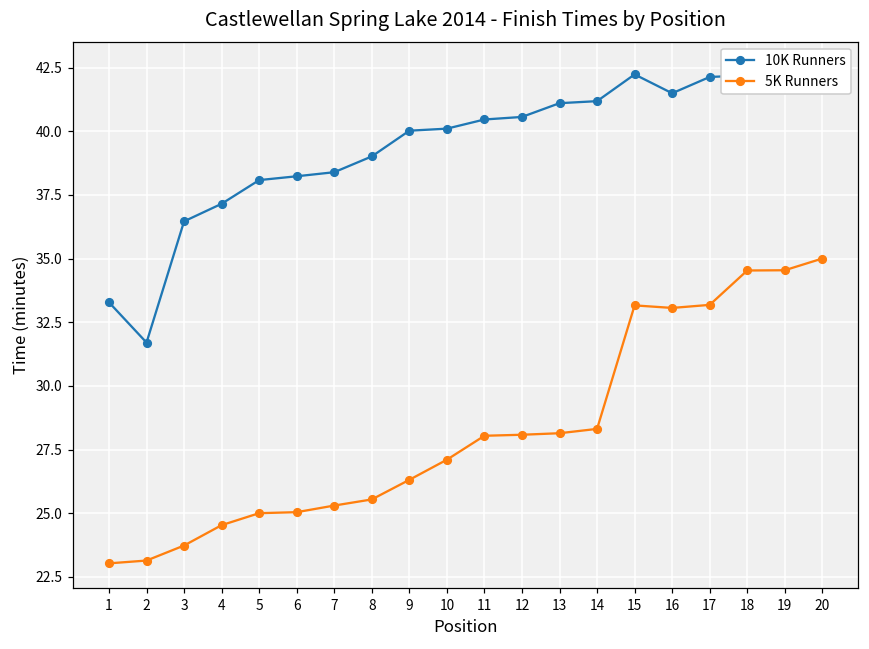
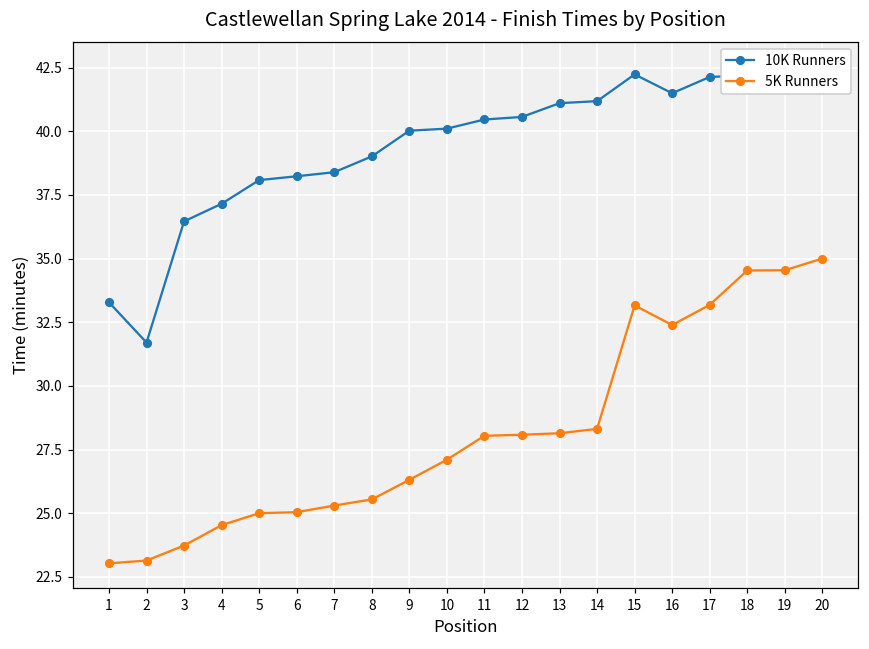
  {
    "10K Runners": {
      "1": 33.3,
      "2": 31.7,
      "3": 36.5,
      "4": 37.2,
      "5": 38.1,
      "6": 38.2,
      "7": 38.4,
      "8": 39.0,
      "9": 40.0,
      "10": 40.1,
      "11": 40.5,
      "12": 40.6,
      "13": 41.1,
      "14": 41.2,
      "15": 42.2,
      "16": 41.5,
      "17": 42.1
    },
    "5K Runners": {
      "1": 23.0,
      "2": 23.1,
      "3": 23.7,
      "4": 24.5,
      "5": 25.0,
      "6": 25.0,
      "7": 25.3,
      "8": 25.5,
      "9": 26.3,
      "10": 27.1,
      "11": 28.0,
      "12": 28.1,
      "13": 28.1,
      "14": 28.3,
      "15": 33.2,
-     "16": 33.1,
+     "16": 32.4,
      "17": 33.2,
      "18": 34.5,
      "19": 34.5,
      "20": 35.0
    }
  }
